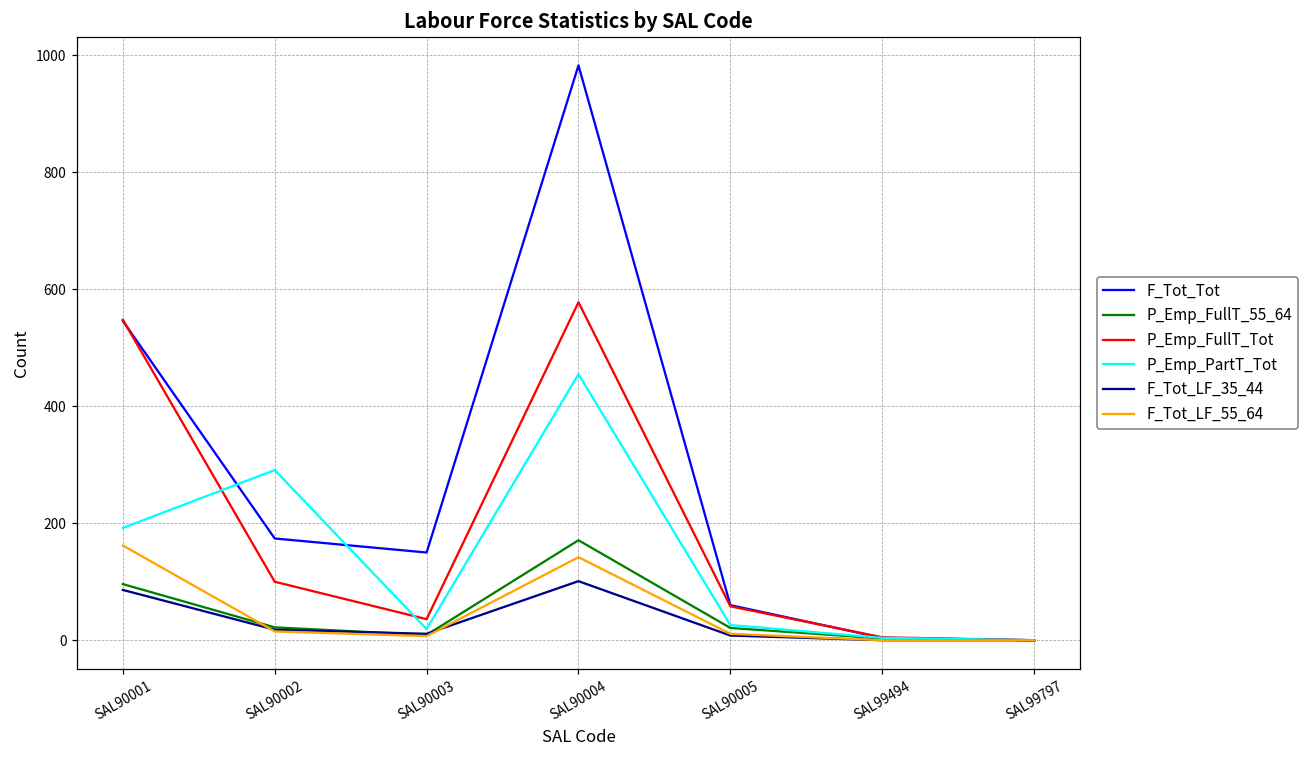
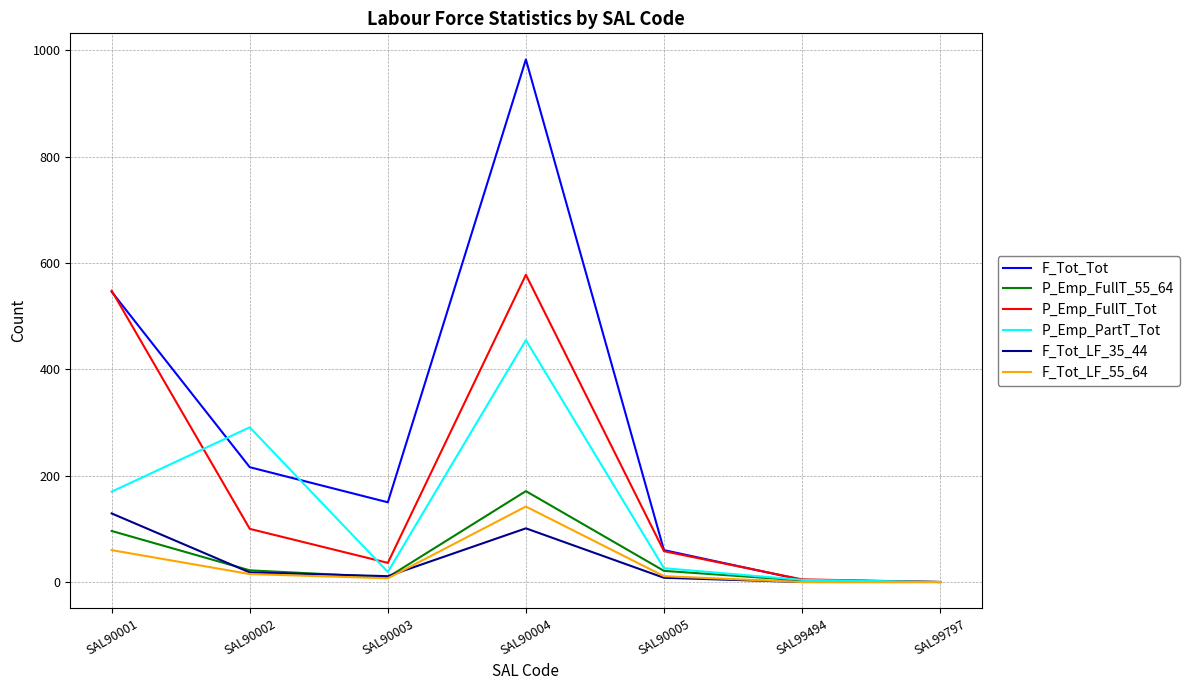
  {
    "F_Tot_Tot": {
-     "SAL90002": 170,
+     "SAL90002": 220,
      "SAL90003": 150,
      "SAL90004": 980
    },
    "P_Emp_FullT_55_64": {
      "SAL90001": 100,
      "SAL90004": 170,
      "SAL90005": 20
    },
    "P_Emp_FullT_Tot": {
      "SAL90002": 100,
      "SAL90003": 40,
      "SAL90004": 580
    },
    "P_Emp_PartT_Tot": {
-     "SAL90001": 190,
+     "SAL90001": 170,
      "SAL90002": 290,
      "SAL90003": 20,
      "SAL90004": 460,
      "SAL90005": 30
    },
    "F_Tot_LF_35_44": {
-     "SAL90001": 90,
+     "SAL90001": 130,
      "SAL90004": 100
    },
    "F_Tot_LF_55_64": {
-     "SAL90001": 160,
+     "SAL90001": 60,
      "SAL90004": 140
    }
  }
